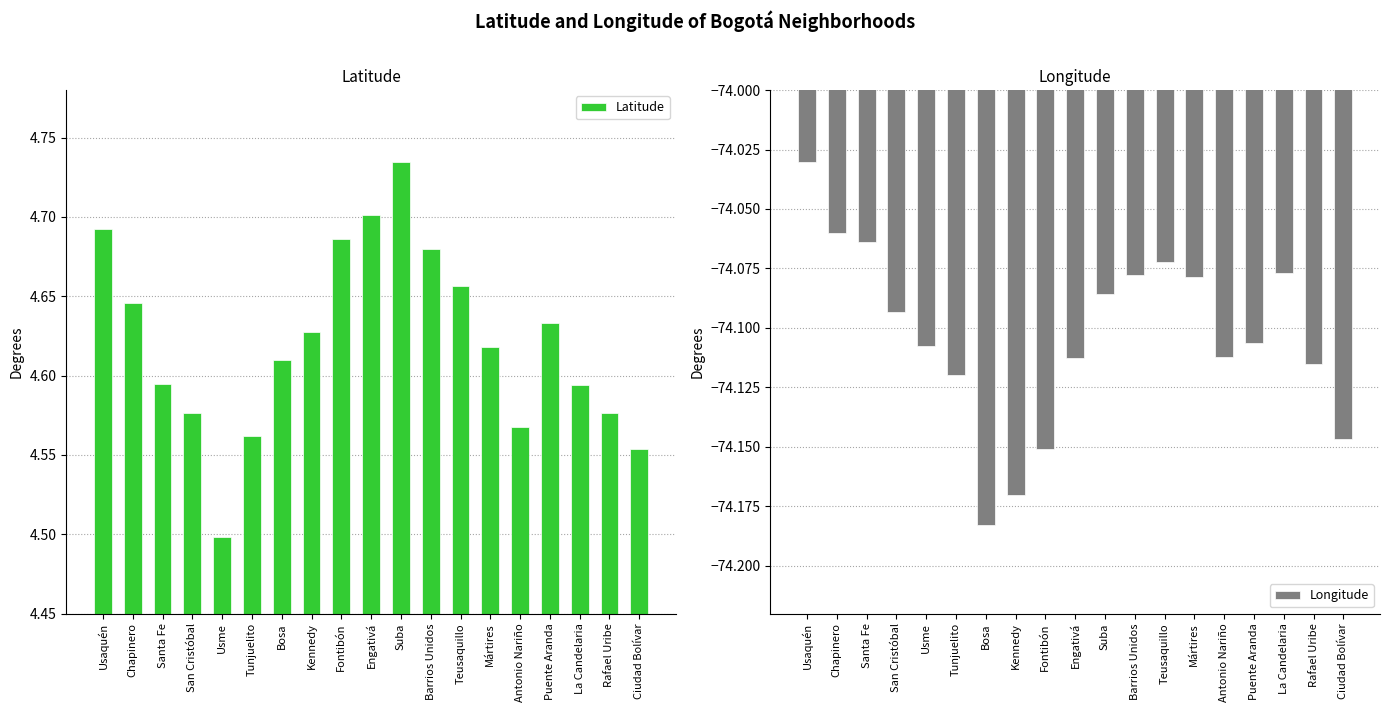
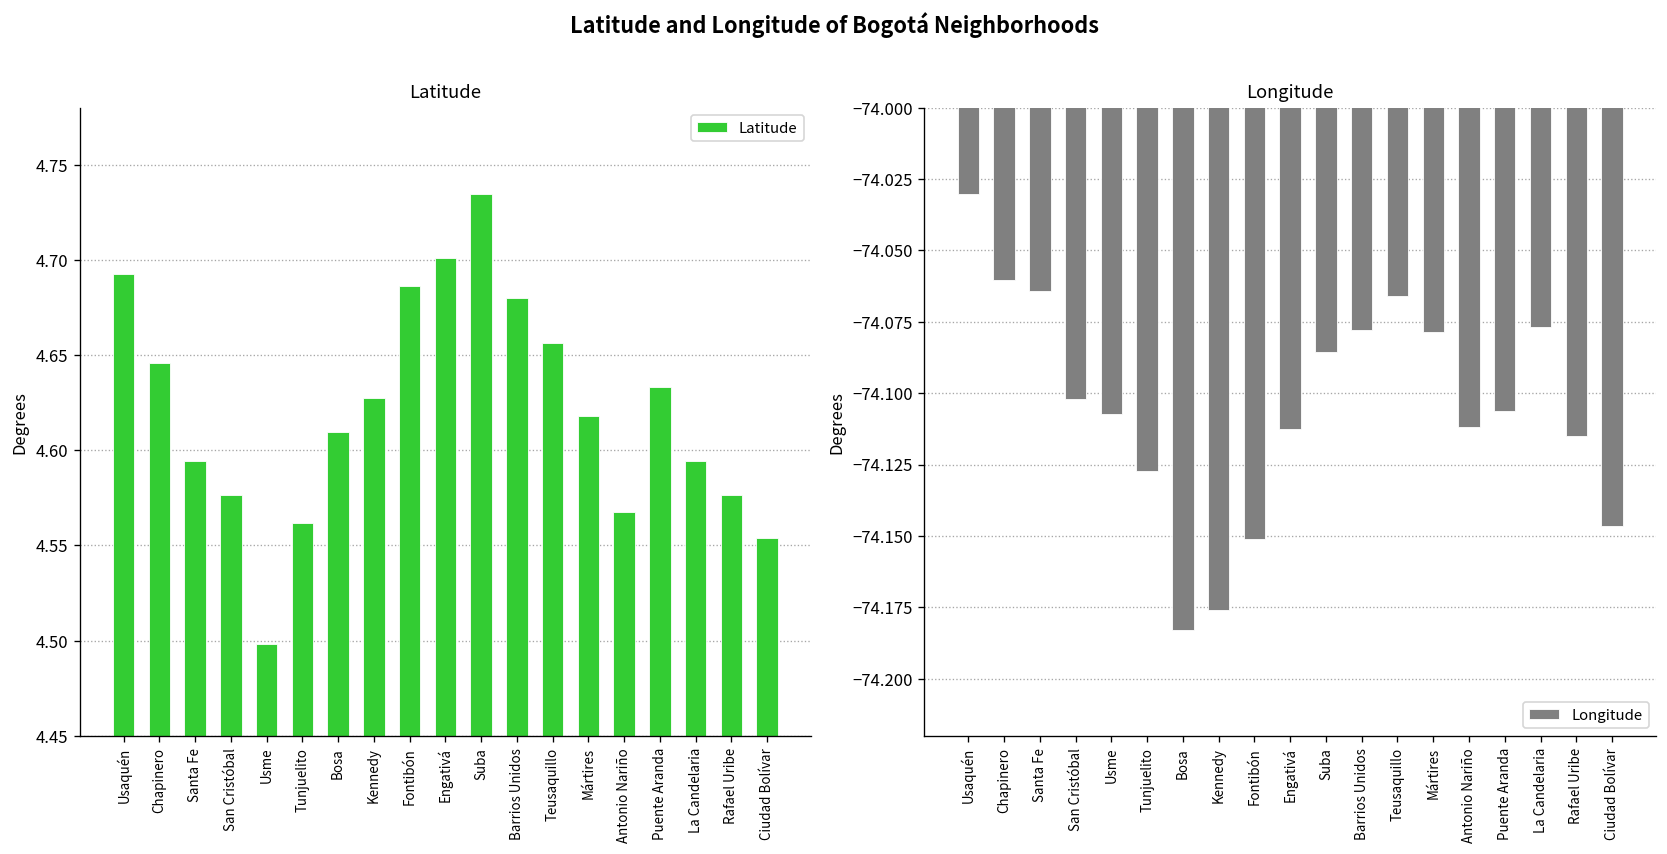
  {
    "Latitude": {
      "Usaquén": 4.693,
      "Chapinero": 4.646,
      "Santa Fe": 4.595,
      "San Cristóbal": 4.576,
      "Usme": 4.498,
      "Tunjuelito": 4.562,
      "Bosa": 4.610,
      "Kennedy": 4.627,
      "Fontibón": 4.686,
      "Engativá": 4.701,
      "Suba": 4.734,
      "Barrios Unidos": 4.680,
      "Teusaquillo": 4.656,
      "Mártires": 4.618,
      "Antonio Nariño": 4.568,
      "Puente Aranda": 4.633,
      "La Candelaria": 4.594,
      "Rafael Uribe": 4.577,
      "Ciudad Bolívar": 4.554
    },
    "Longitude": {
      "Usaquén": -74.030,
      "Chapinero": -74.060,
      "Santa Fe": -74.064,
-     "San Cristóbal": -74.093,
+     "San Cristóbal": -74.102,
      "Usme": -74.107,
-     "Tunjuelito": -74.120,
+     "Tunjuelito": -74.127,
      "Bosa": -74.183,
-     "Kennedy": -74.170,
+     "Kennedy": -74.176,
      "Fontibón": -74.151,
      "Engativá": -74.113,
      "Suba": -74.086,
      "Barrios Unidos": -74.078,
-     "Teusaquillo": -74.072,
+     "Teusaquillo": -74.066,
      "Mártires": -74.078,
      "Antonio Nariño": -74.112,
      "Puente Aranda": -74.106,
      "La Candelaria": -74.077,
      "Rafael Uribe": -74.115,
      "Ciudad Bolívar": -74.146
    }
  }
